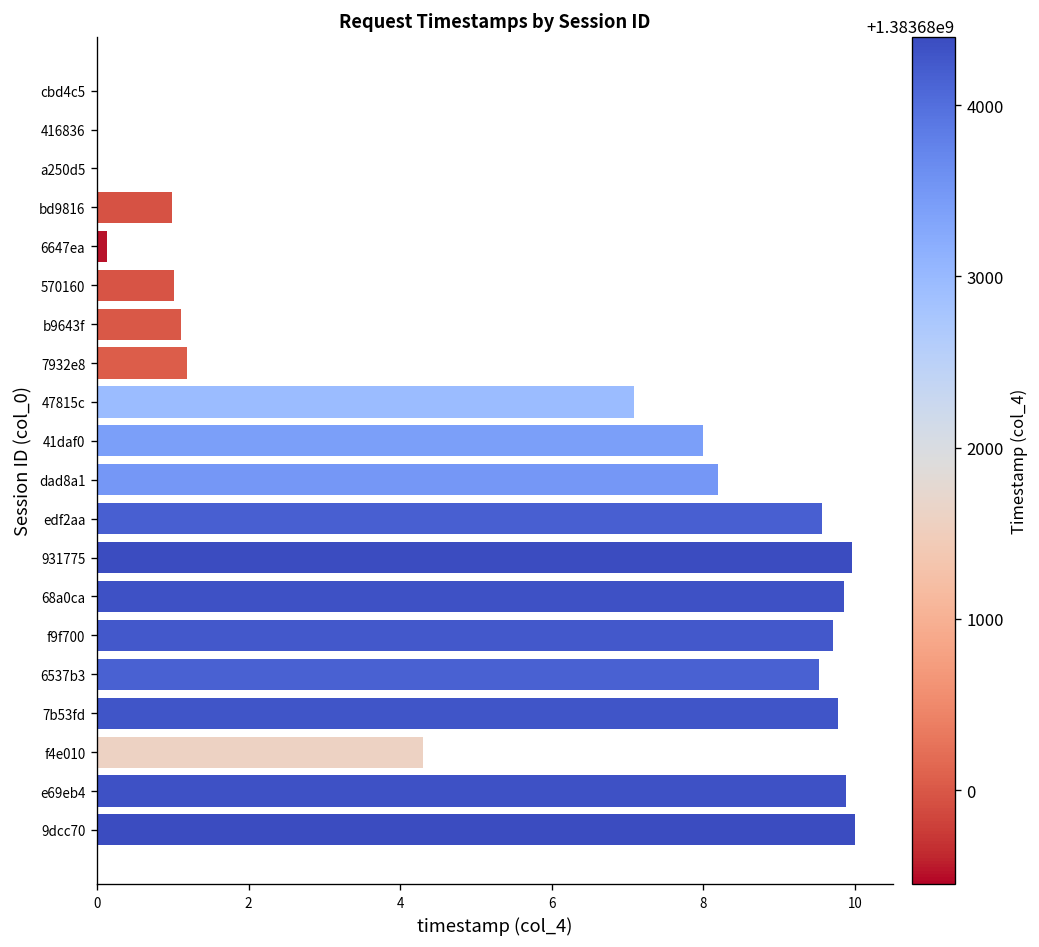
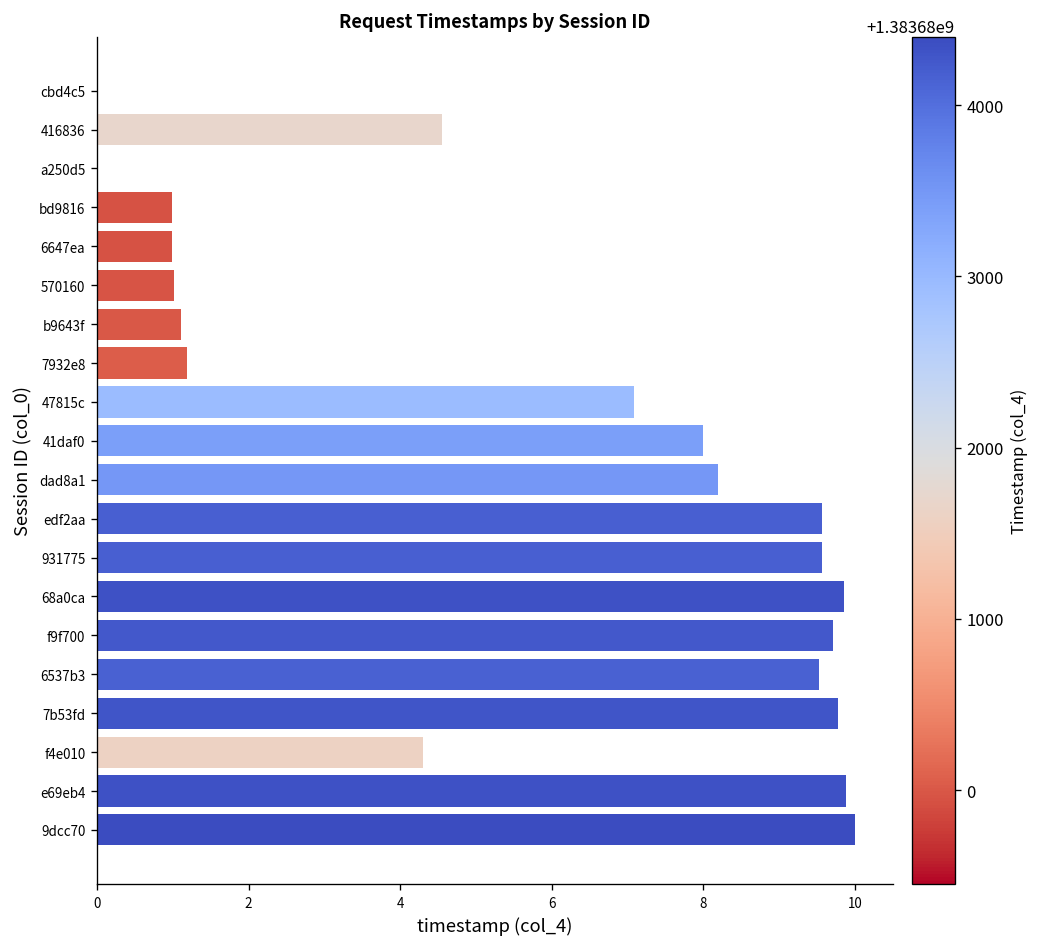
  {
    "cbd4c5": 0.0,
-   "416836": 0.0,
+   "416836": 4.5,
    "bd9816": 1.0,
-   "6647ea": 0.1,
+   "6647ea": 1.0,
    "570160": 1.0,
    "b9643f": 1.1,
    "7932e8": 1.2,
    "47815c": 7.1,
    "41daf0": 8.0,
    "dad8a1": 8.2,
    "edf2aa": 9.6,
-   "931775": 10.0,
+   "931775": 9.6,
    "68a0ca": 9.9,
    "f9f700": 9.7,
    "6537b3": 9.5,
    "7b53fd": 9.8,
    "f4e010": 4.3,
    "e69eb4": 9.9,
    "9dcc70": 10.0
  }
